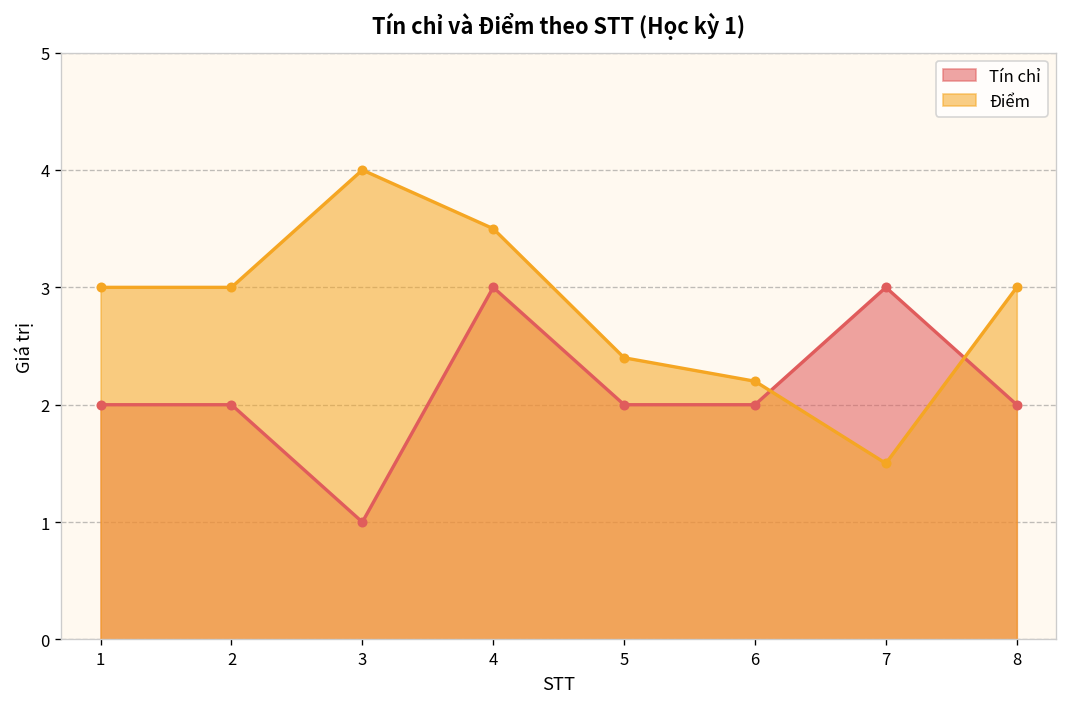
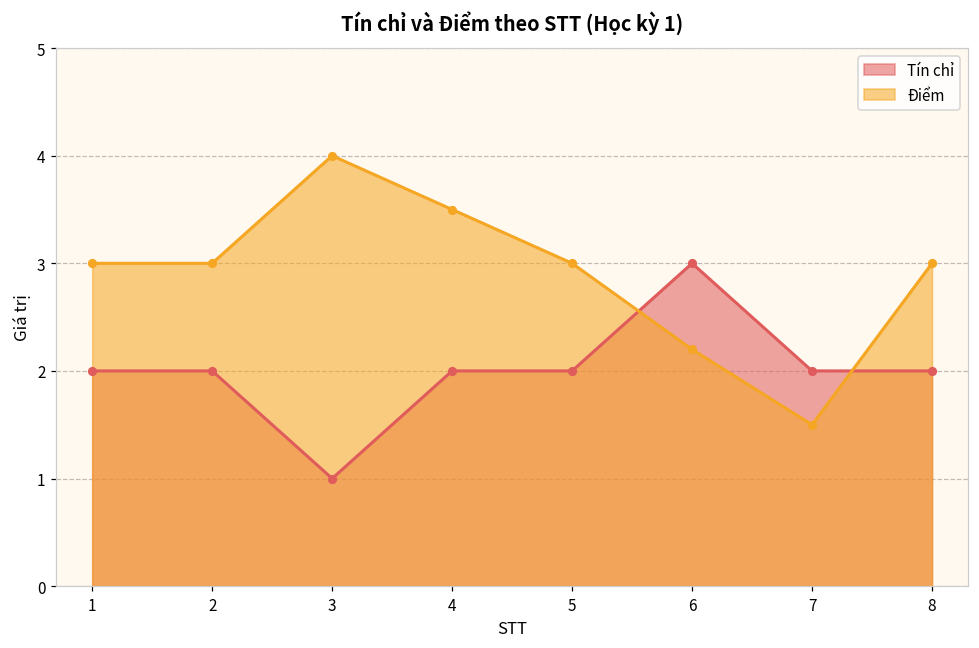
  {
    "Tín chỉ": {
      "1": 2,
      "2": 2,
      "3": 1,
-     "4": 3,
+     "4": 2,
      "5": 2,
-     "6": 2,
-     "7": 3,
+     "6": 3,
+     "7": 2,
      "8": 2
    },
    "Điểm": {
      "1": 3.0,
      "2": 3.0,
      "3": 4.0,
      "4": 3.5,
-     "5": 2.4,
+     "5": 3.0,
      "6": 2.2,
      "7": 1.5,
      "8": 3.0
    }
  }
